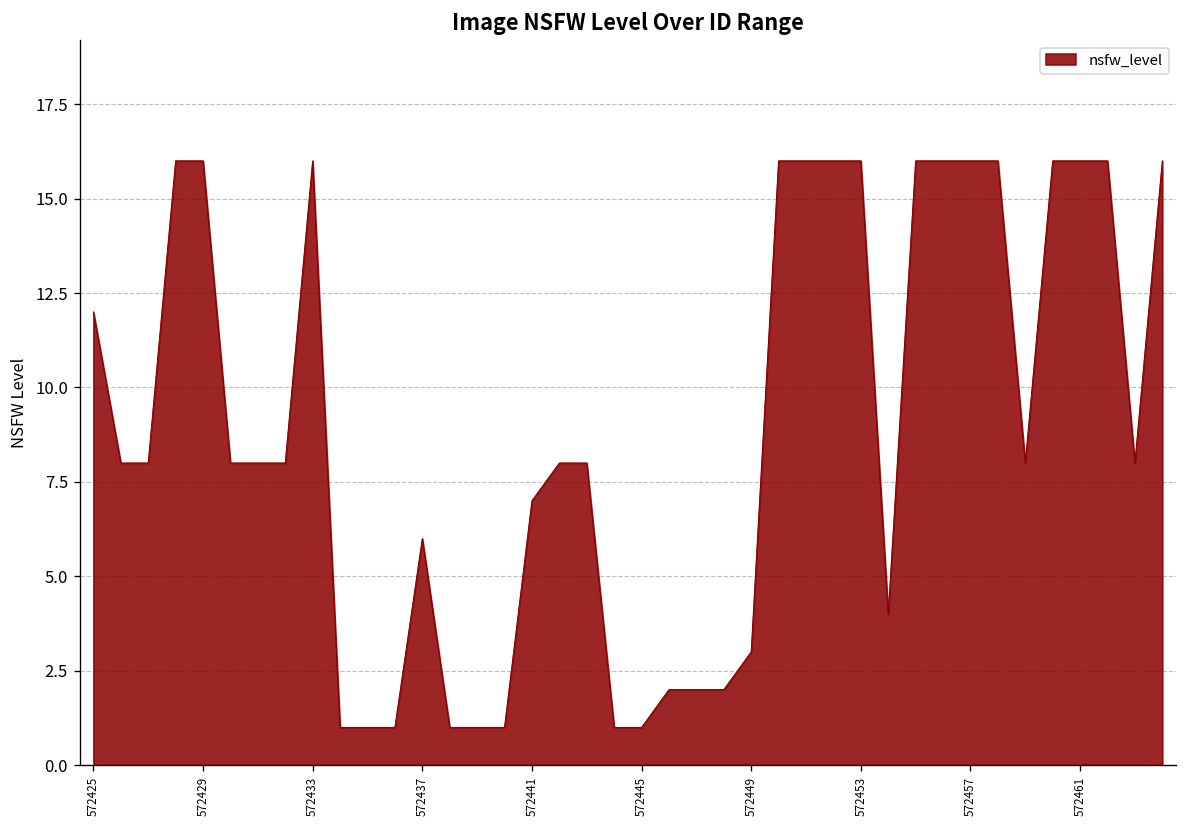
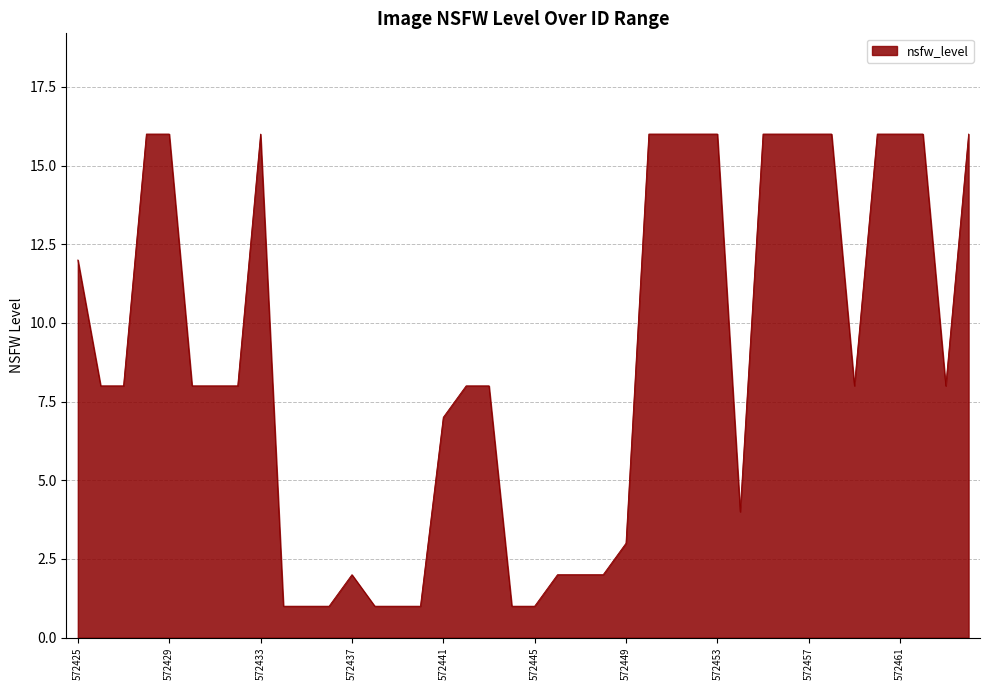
  {
    "572425": 12,
    "572429": 16,
    "572433": 16,
-   "572437": 6,
+   "572437": 2,
    "572441": 7,
    "572445": 1,
    "572449": 3,
    "572453": 16,
    "572457": 16,
    "572461": 16
  }
